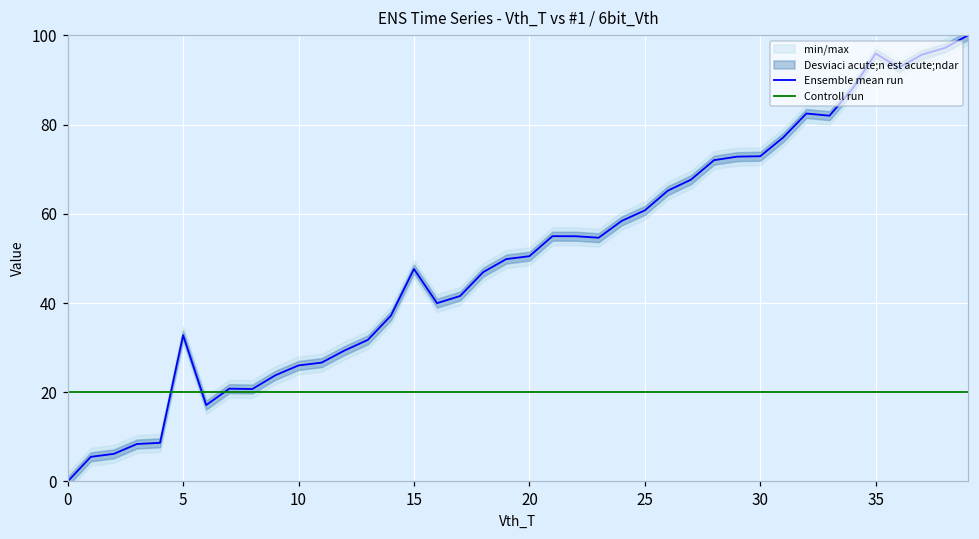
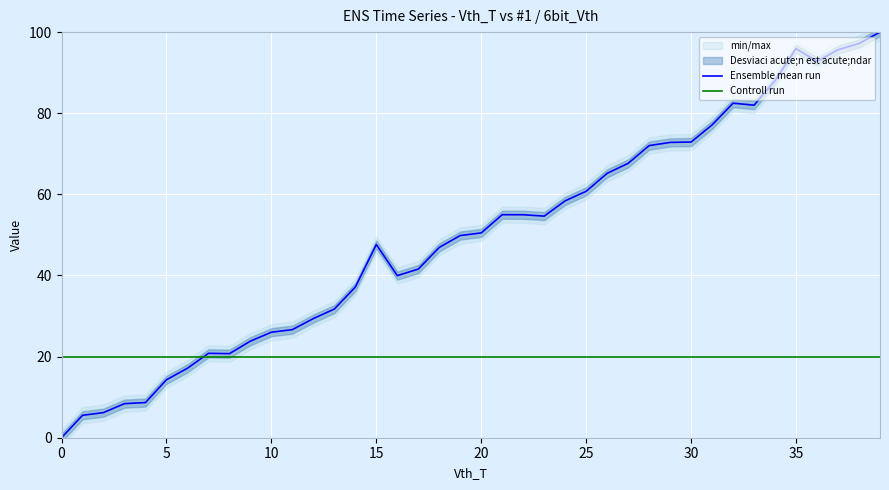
  {
    "Ensemble mean run": {
      "0": 0,
-     "5": 33,
+     "5": 14,
      "10": 26,
      "15": 48,
      "20": 50,
      "25": 61,
      "30": 73
    },
    "Controll run": {
      "0": 20,
      "5": 20,
      "10": 20,
      "15": 20,
      "20": 20,
      "25": 20,
      "30": 20,
      "35": 20
    }
  }
